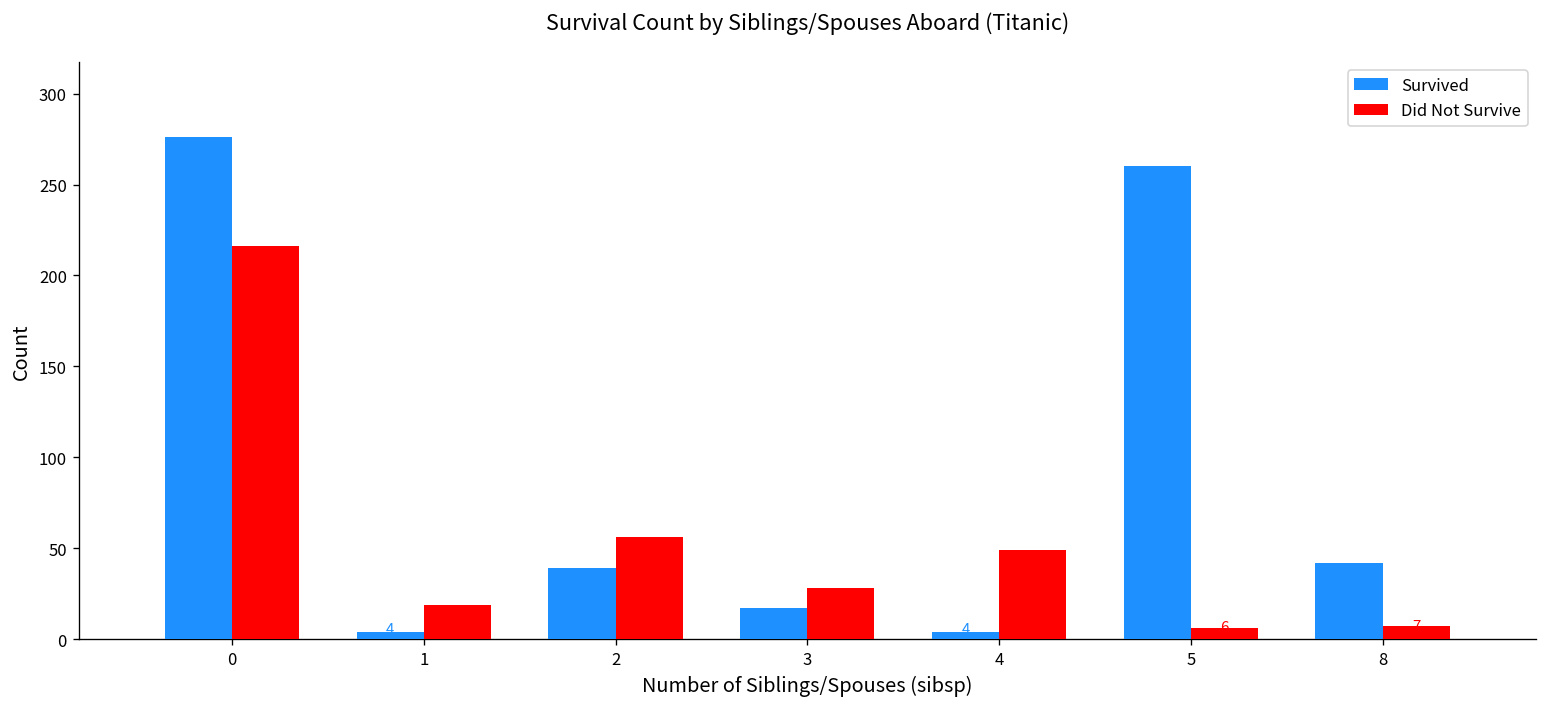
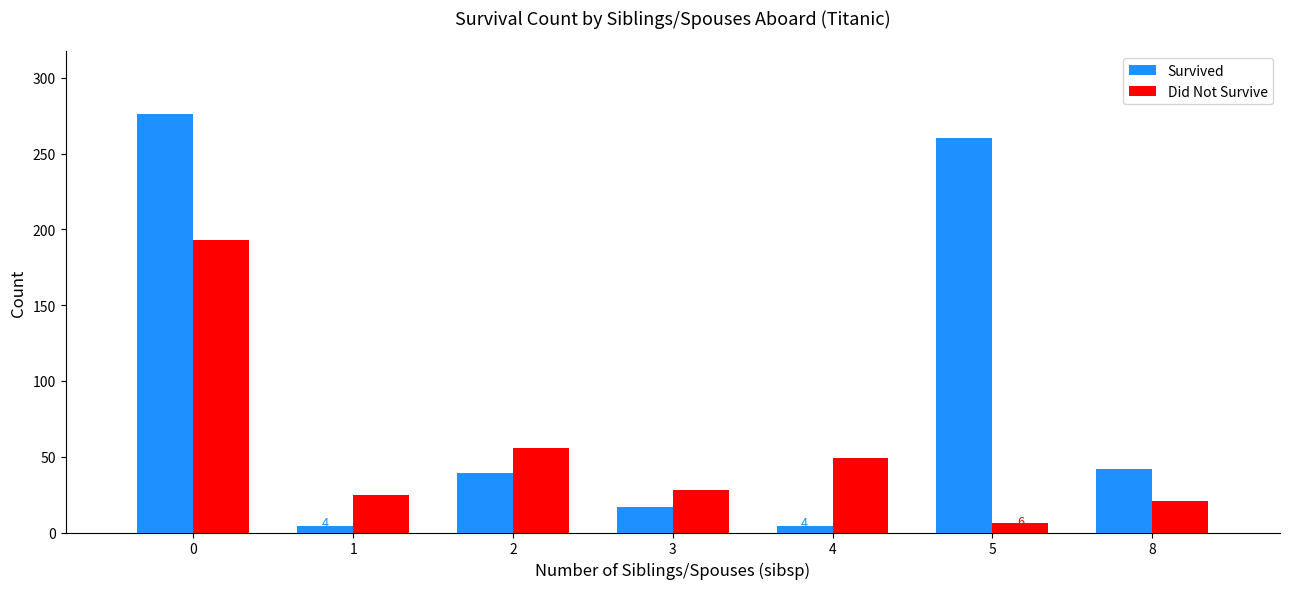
  {
    "Survived": {
      "1": 4,
      "4": 4
    },
    "Did Not Survive": {
-     "0": 216,
-     "1": 19,
+     "0": 193,
+     "1": 25,
      "2": 56,
      "3": 28,
      "4": 49,
-     "8": 7
+     "8": 21
    }
  }
